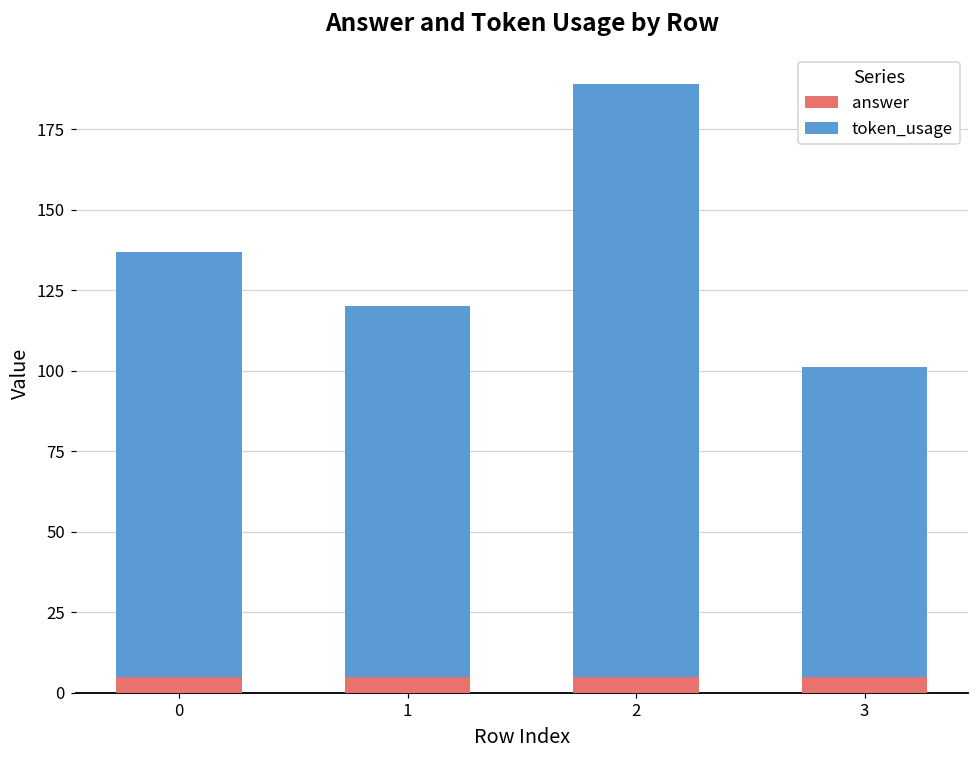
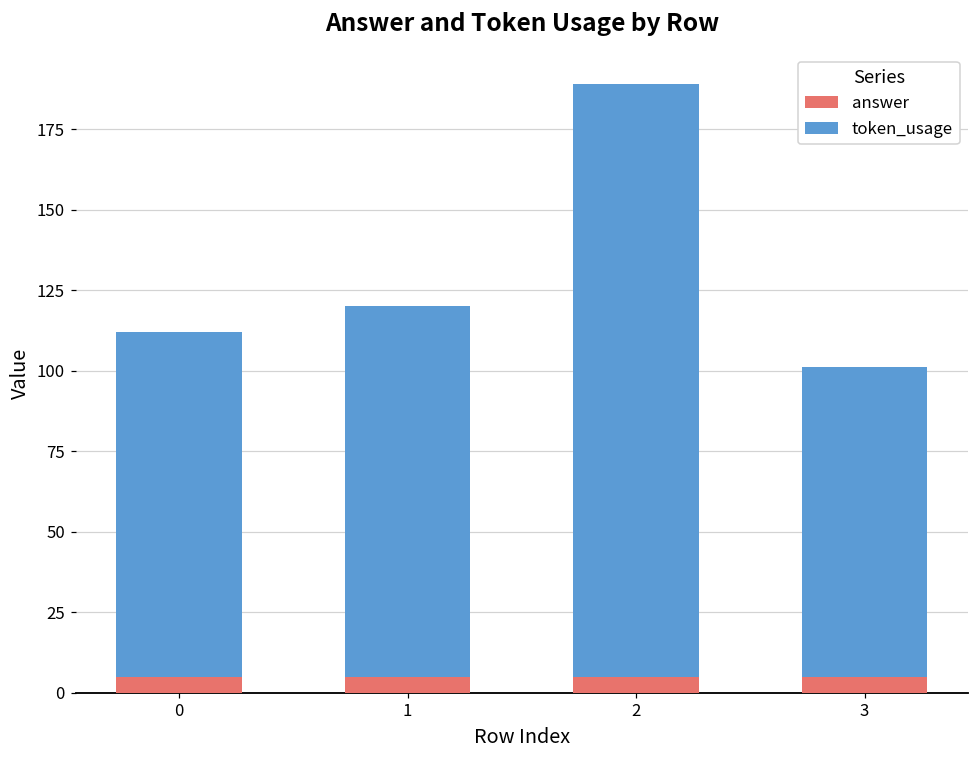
  {
    "answer": {
      "0": 5,
      "1": 5,
      "2": 5,
      "3": 5
    },
    "token_usage": {
-     "0": 132,
+     "0": 107,
      "1": 115,
      "2": 184,
      "3": 96
    }
  }
